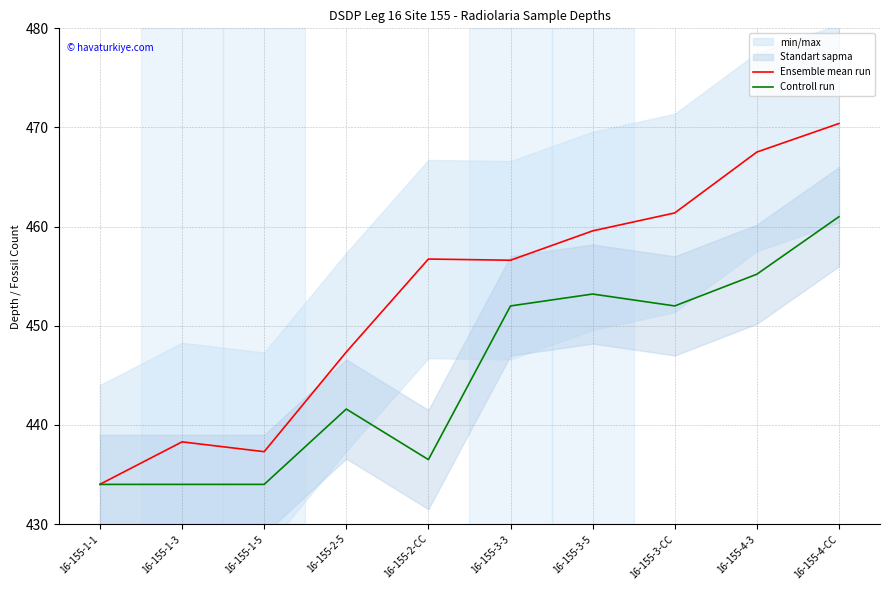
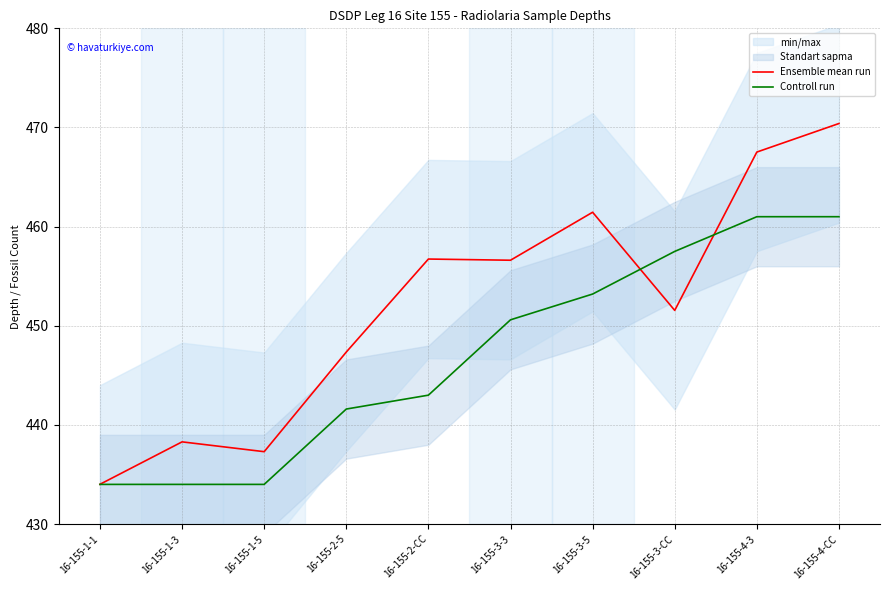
  {
    "Ensemble mean run": {
      "16-155-1-3": 438,
      "16-155-1-5": 437,
      "16-155-2-5": 447,
      "16-155-2-CC": 457,
      "16-155-3-3": 457,
-     "16-155-3-5": 460,
-     "16-155-3-CC": 461,
+     "16-155-3-5": 461,
+     "16-155-3-CC": 452,
      "16-155-4-3": 468,
      "16-155-4-CC": 470
    },
    "Controll run": {
      "16-155-1-3": 434,
      "16-155-1-5": 434,
      "16-155-2-5": 442,
-     "16-155-2-CC": 437,
-     "16-155-3-3": 452,
+     "16-155-2-CC": 443,
+     "16-155-3-3": 451,
      "16-155-3-5": 453,
-     "16-155-3-CC": 452,
-     "16-155-4-3": 455,
+     "16-155-3-CC": 458,
+     "16-155-4-3": 461,
      "16-155-4-CC": 461
    }
  }
